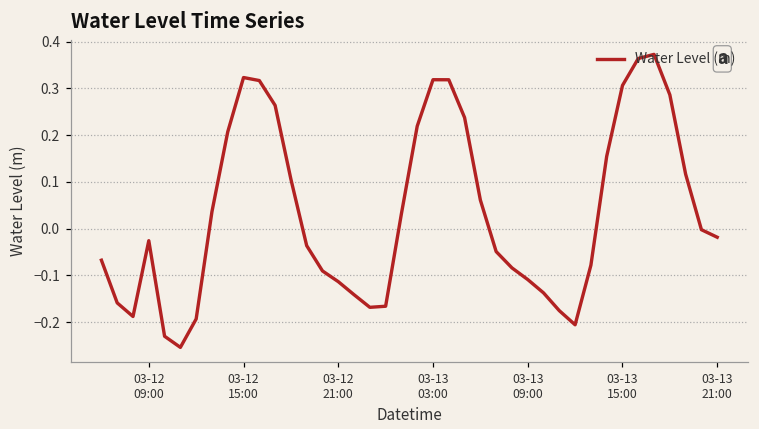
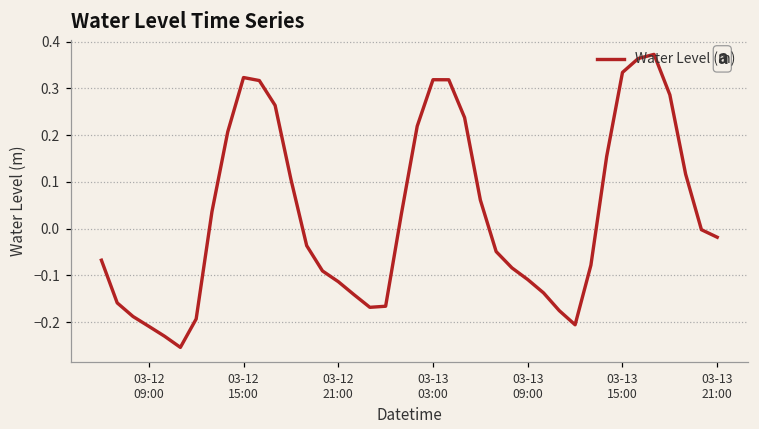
  {
-   "03-12 09:00": -0.03,
+   "03-12 09:00": -0.21,
    "03-12 15:00": 0.32,
    "03-12 21:00": -0.11,
    "03-13 03:00": 0.32,
    "03-13 09:00": -0.11,
-   "03-13 15:00": 0.31,
+   "03-13 15:00": 0.33,
    "03-13 21:00": -0.02
  }
